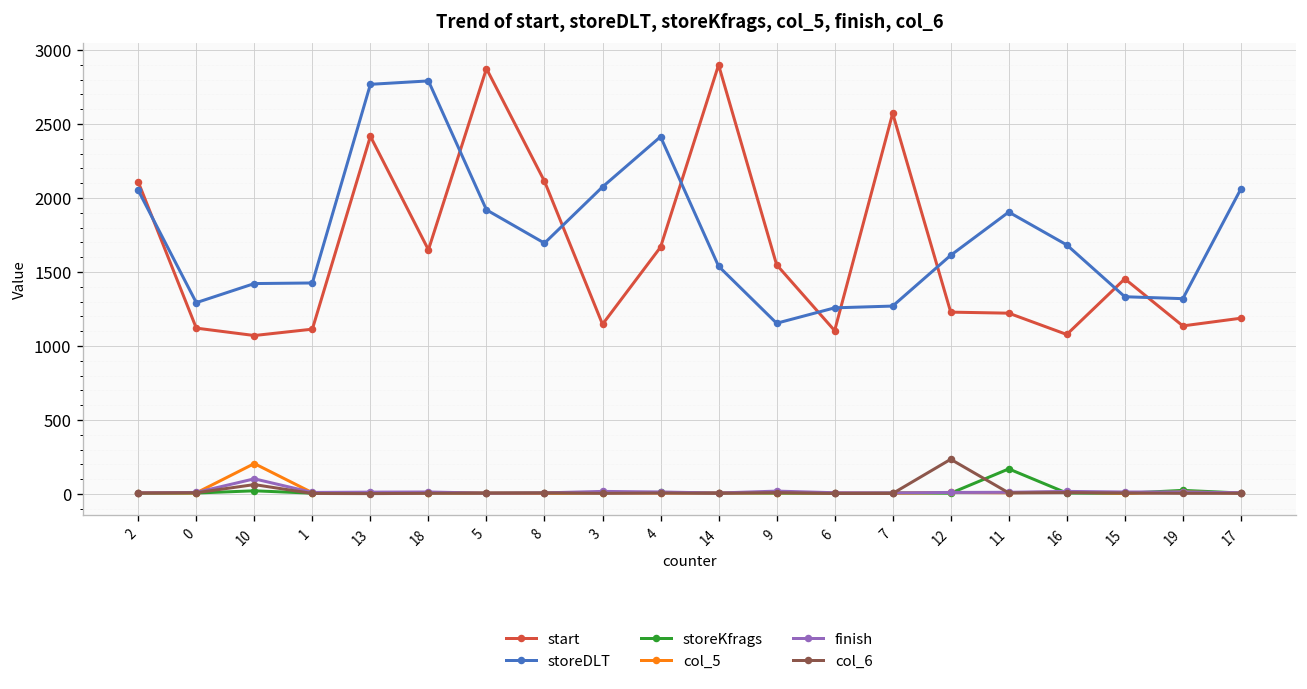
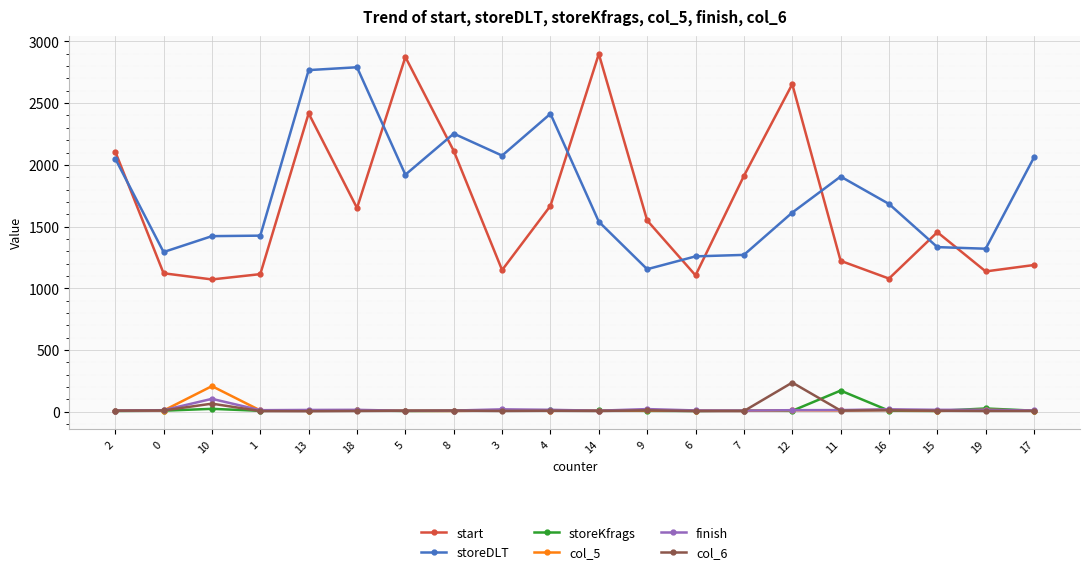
  {
    "start": {
      "2": 2110,
      "0": 1120,
      "10": 1070,
      "1": 1110,
      "13": 2420,
      "18": 1650,
      "5": 2870,
      "8": 2110,
      "3": 1150,
      "4": 1670,
      "14": 2900,
      "9": 1550,
      "6": 1100,
-     "7": 2570,
-     "12": 1230,
+     "7": 1910,
+     "12": 2650,
      "11": 1220,
      "16": 1080,
      "15": 1450,
      "19": 1140,
      "17": 1190
    },
    "storeDLT": {
      "2": 2050,
      "0": 1290,
      "10": 1420,
      "1": 1430,
      "13": 2770,
      "18": 2790,
      "5": 1920,
-     "8": 1700,
+     "8": 2250,
      "3": 2080,
      "4": 2410,
      "14": 1540,
      "9": 1150,
      "6": 1260,
      "7": 1270,
      "12": 1610,
      "11": 1910,
      "16": 1680,
      "15": 1330,
      "19": 1320,
      "17": 2060
    },
    "storeKfrags": {
      "10": 20,
      "11": 170
    },
    "col_5": {
      "10": 210
    },
    "finish": {
      "10": 100
    },
    "col_6": {
      "10": 60,
      "12": 240
    }
  }
